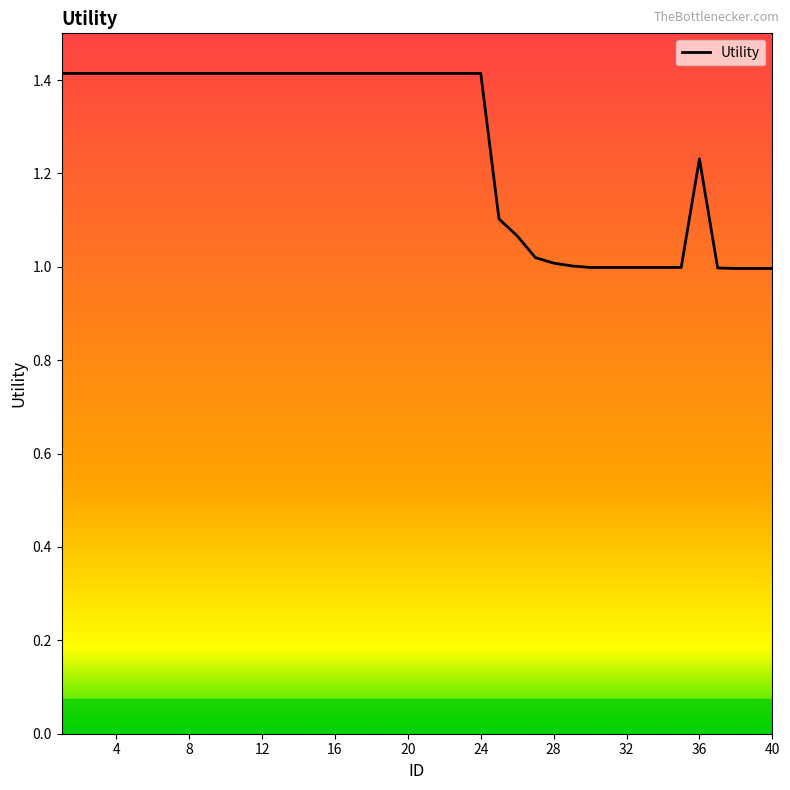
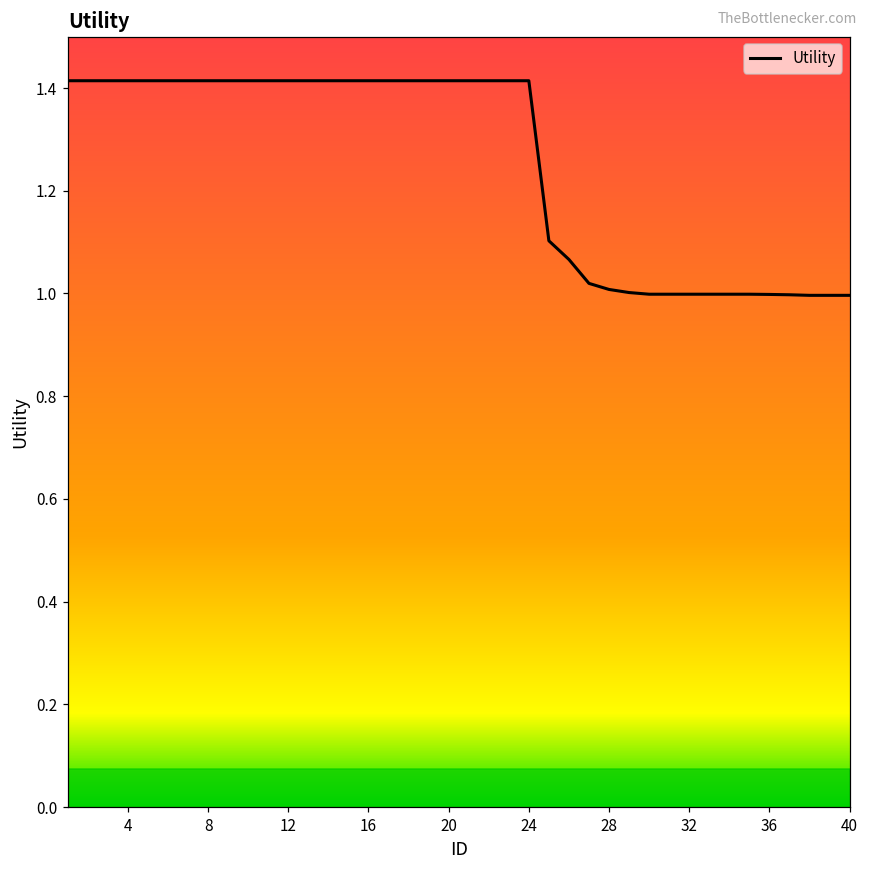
  {
    "4": 1.41,
    "8": 1.41,
    "12": 1.41,
    "16": 1.41,
    "20": 1.41,
    "24": 1.41,
    "28": 1.01,
    "32": 1.00,
-   "36": 1.23,
+   "36": 1.00,
    "40": 1.00
  }
